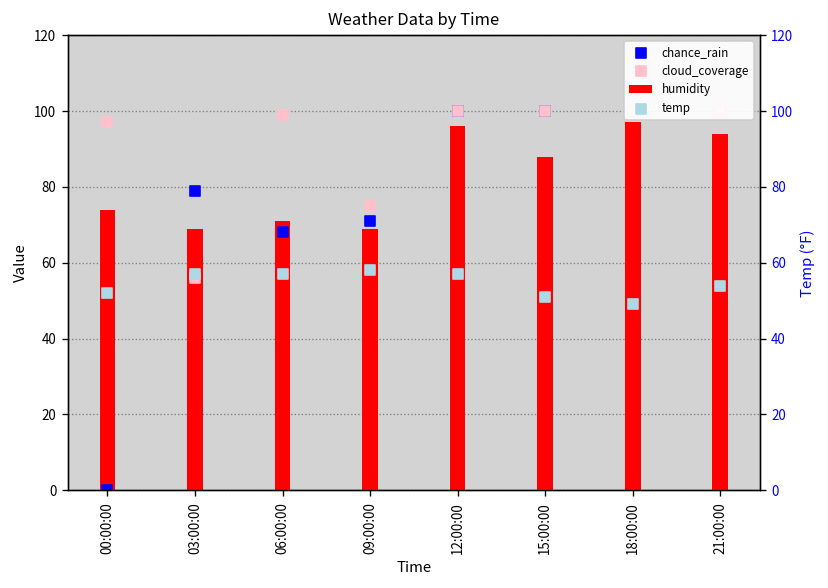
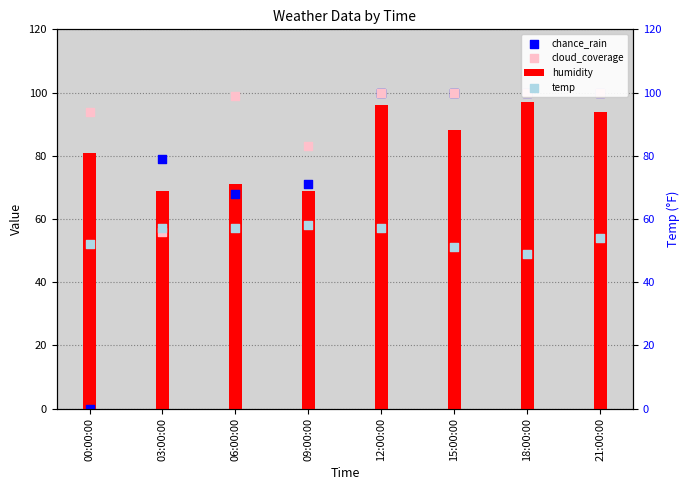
  {
    "humidity": {
-     "00:00:00": 74,
+     "00:00:00": 81,
      "03:00:00": 69,
      "06:00:00": 71,
      "09:00:00": 69,
      "12:00:00": 96,
      "15:00:00": 88,
      "18:00:00": 97,
      "21:00:00": 94
    },
    "cloud_coverage": {
-     "00:00:00": 97,
-     "09:00:00": 75
+     "00:00:00": 94,
+     "09:00:00": 83
    }
  }
